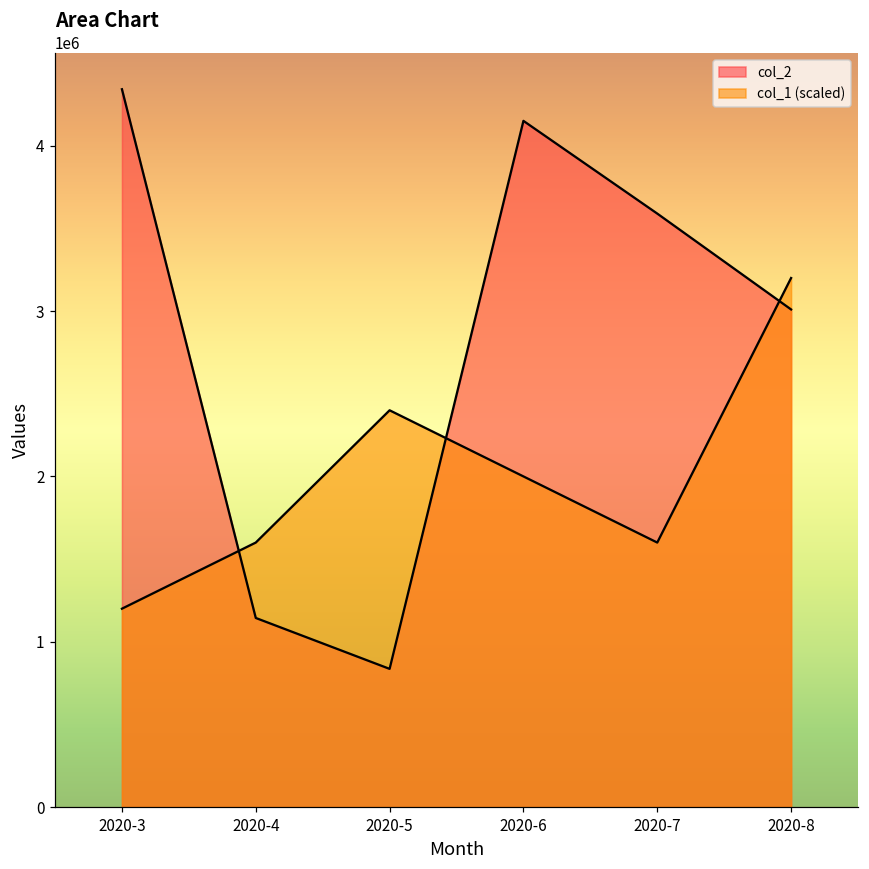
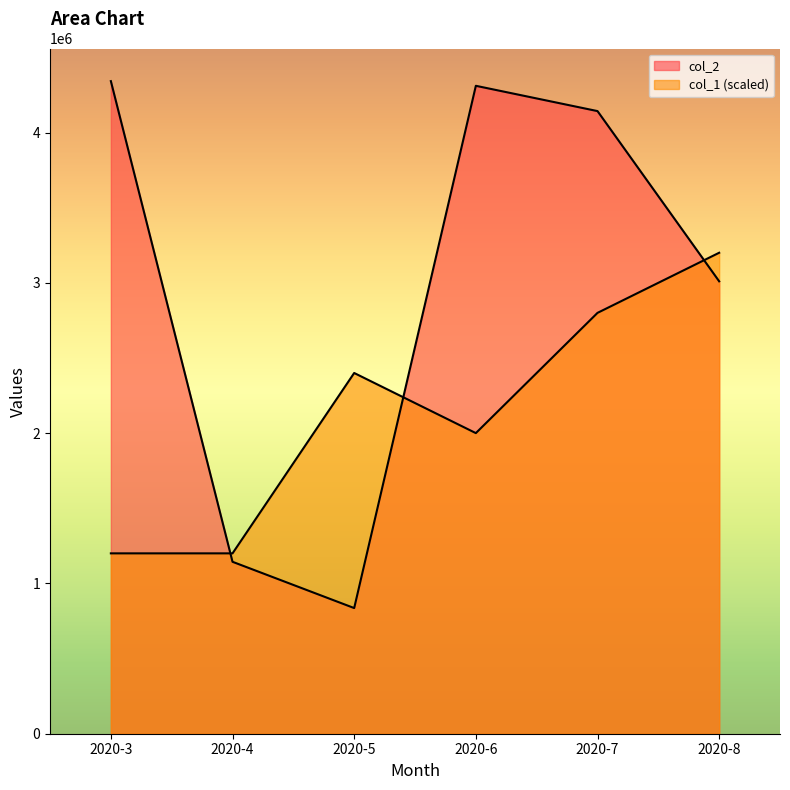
  {
    "col_2": {
      "2020-3": 4340000,
      "2020-4": 1140000,
      "2020-5": 840000,
-     "2020-6": 4150000,
-     "2020-7": 3590000,
+     "2020-6": 4310000,
+     "2020-7": 4140000,
      "2020-8": 3010000
    },
    "col_1 (scaled)": {
      "2020-3": 1200000,
-     "2020-4": 1600000,
+     "2020-4": 1200000,
      "2020-5": 2400000,
      "2020-6": 2000000,
-     "2020-7": 1600000,
+     "2020-7": 2800000,
      "2020-8": 3200000
    }
  }
